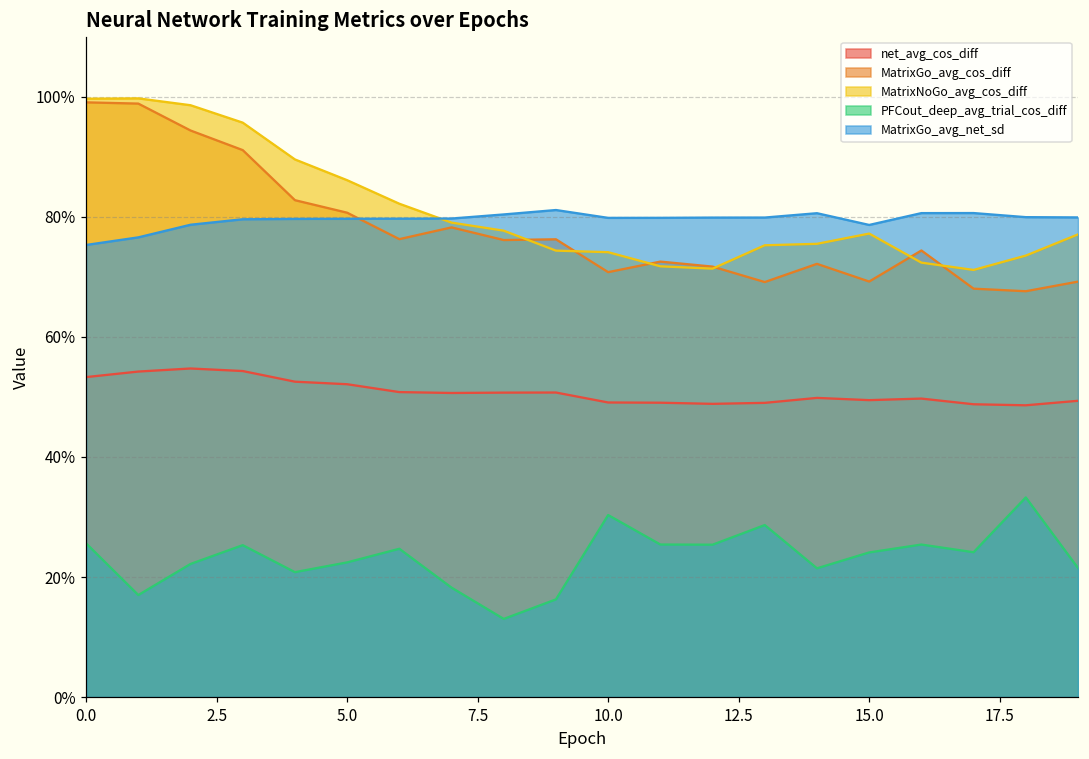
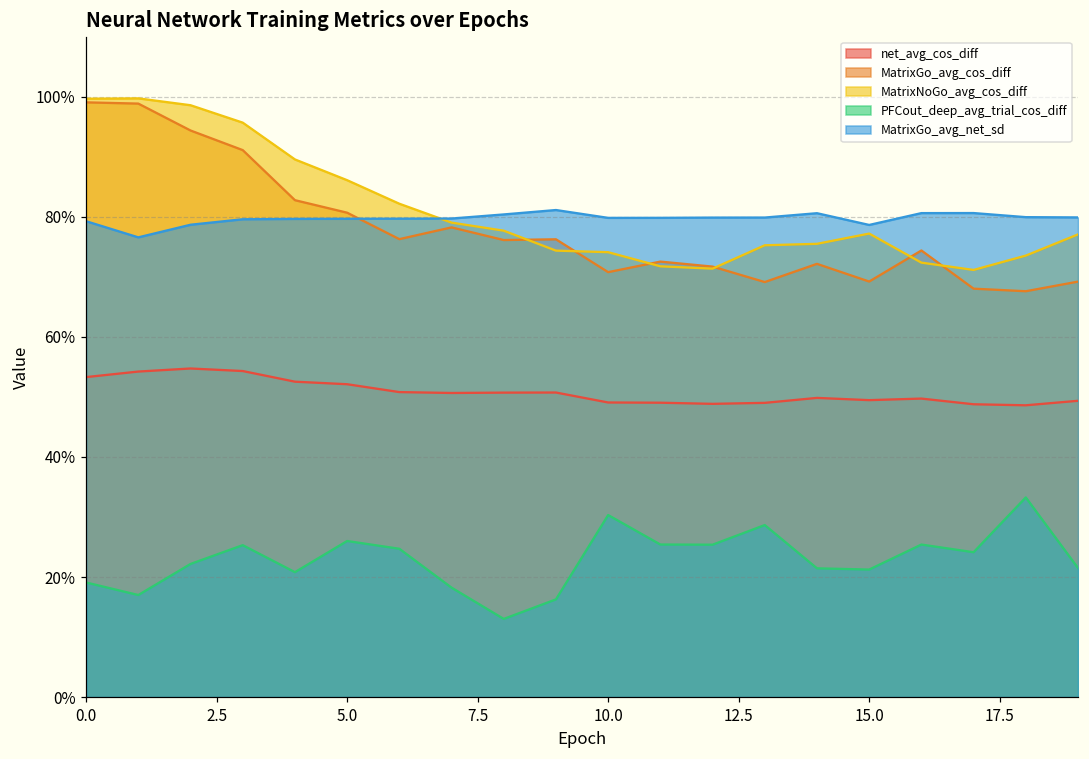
  {
    "MatrixNoGo_avg_cos_diff": {
      "0.0": "100%",
      "5.0": "86%",
      "10.0": "74%",
      "15.0": "77%"
    },
    "PFCout_deep_avg_trial_cos_diff": {
-     "0.0": "26%",
-     "5.0": "22%",
+     "0.0": "19%",
+     "5.0": "26%",
      "10.0": "30%",
-     "15.0": "24%"
+     "15.0": "21%"
    },
    "MatrixGo_avg_net_sd": {
-     "0.0": "75%",
+     "0.0": "79%",
      "5.0": "80%",
      "10.0": "80%",
      "15.0": "79%"
    }
  }
